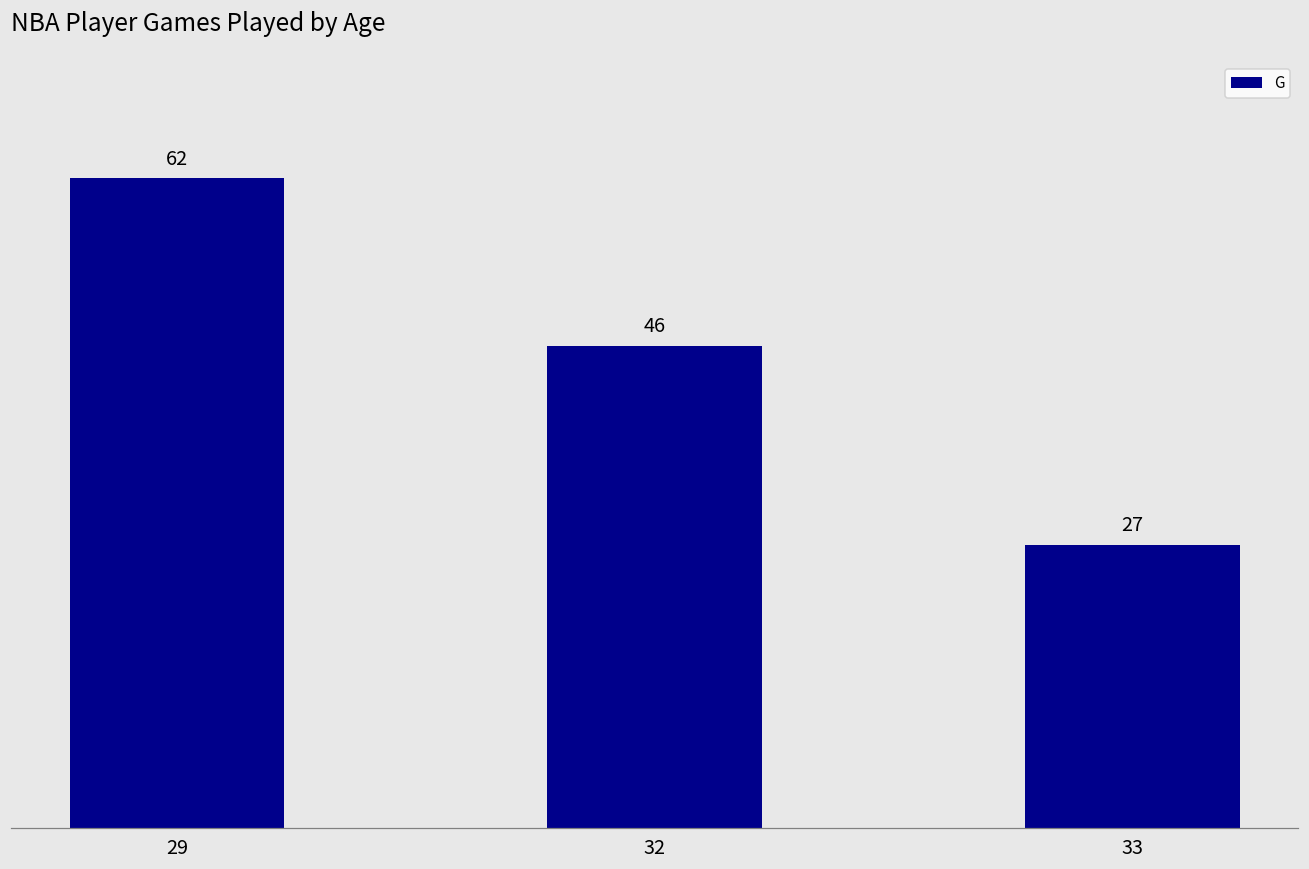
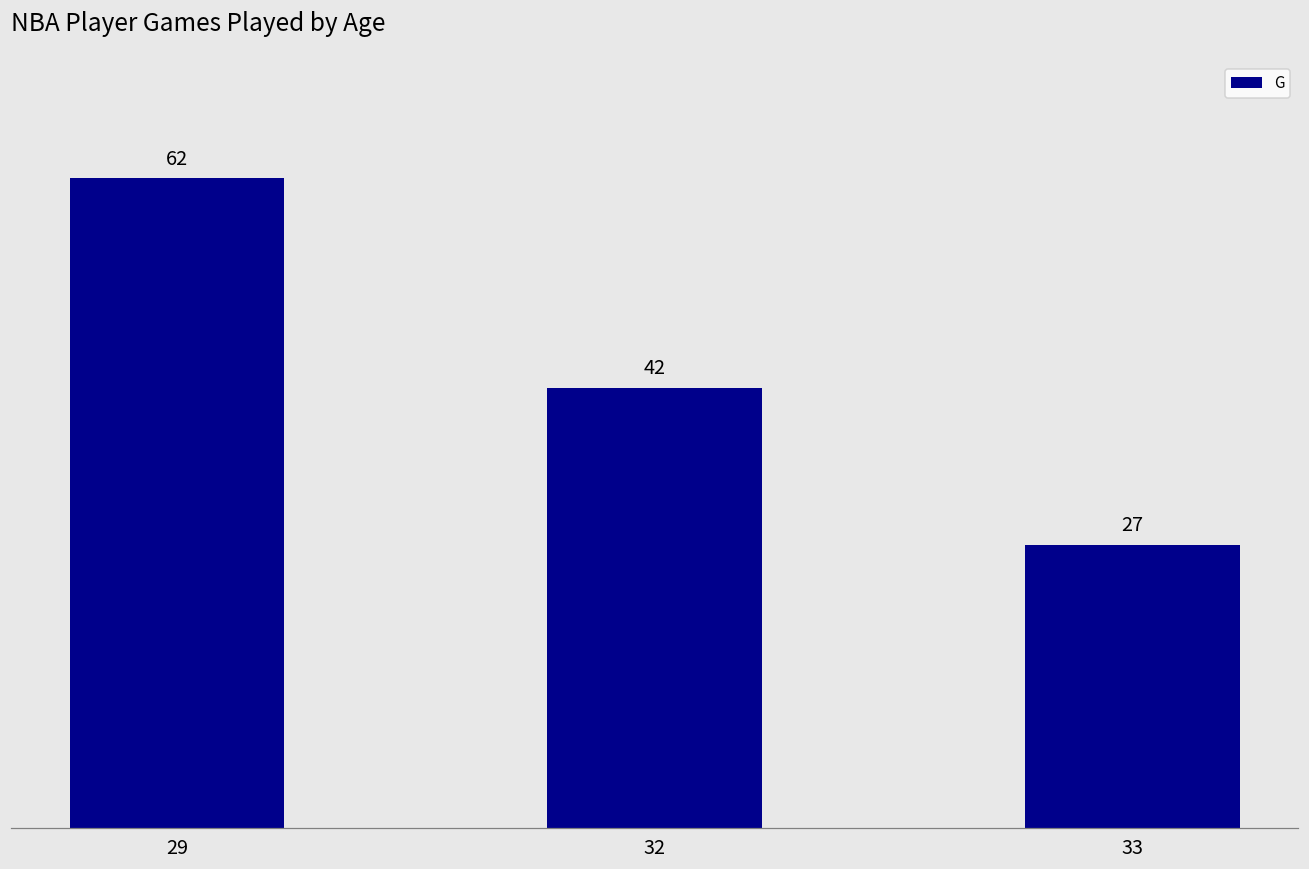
  {
    "29": 62,
-   "32": 46,
+   "32": 42,
    "33": 27
  }
